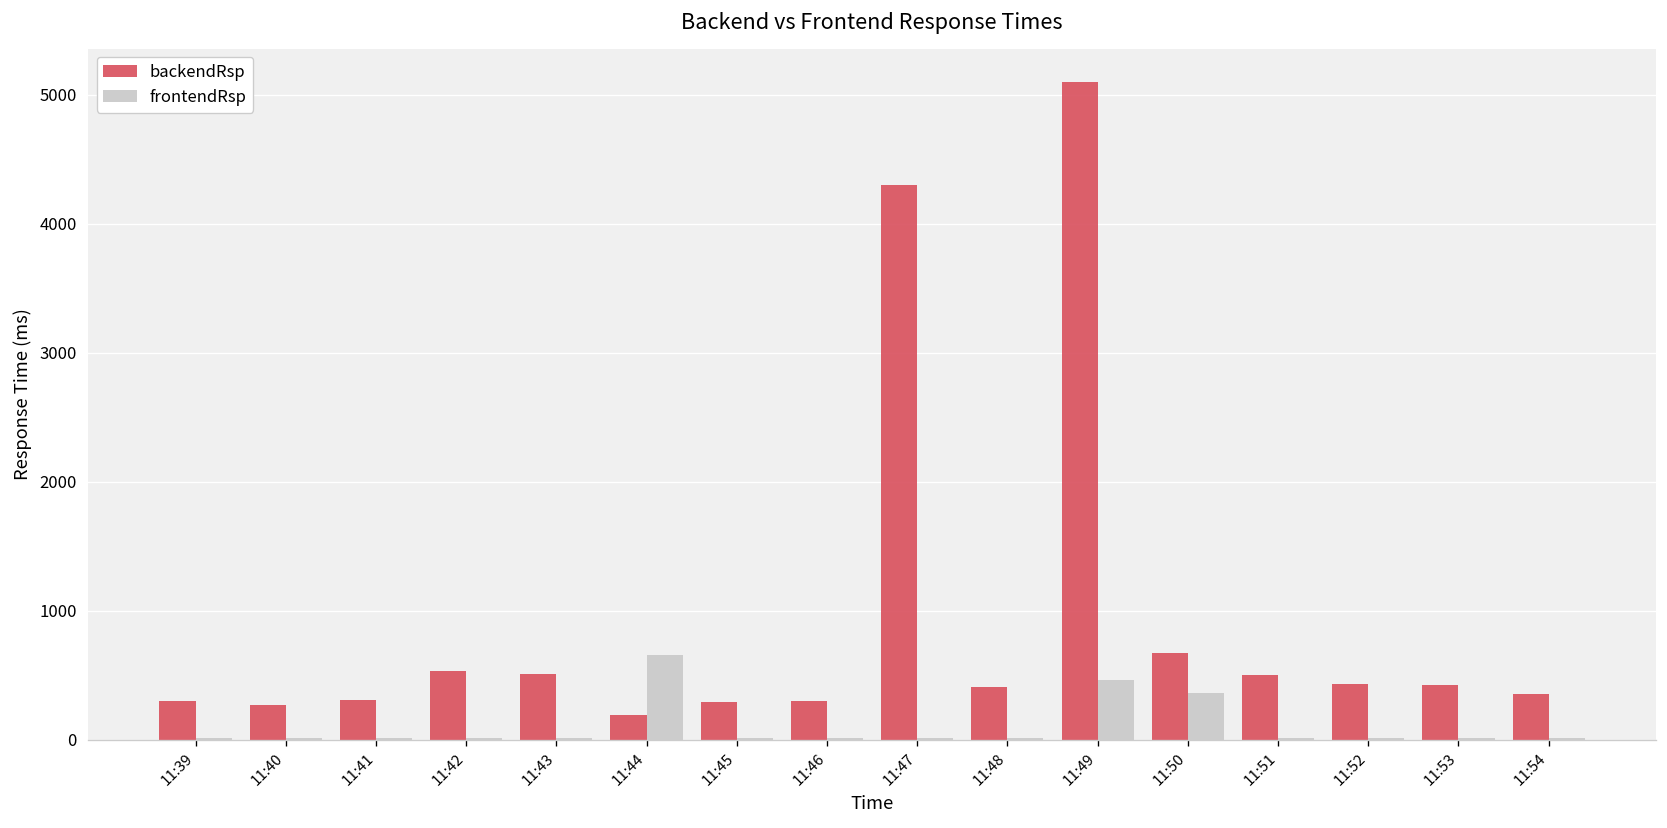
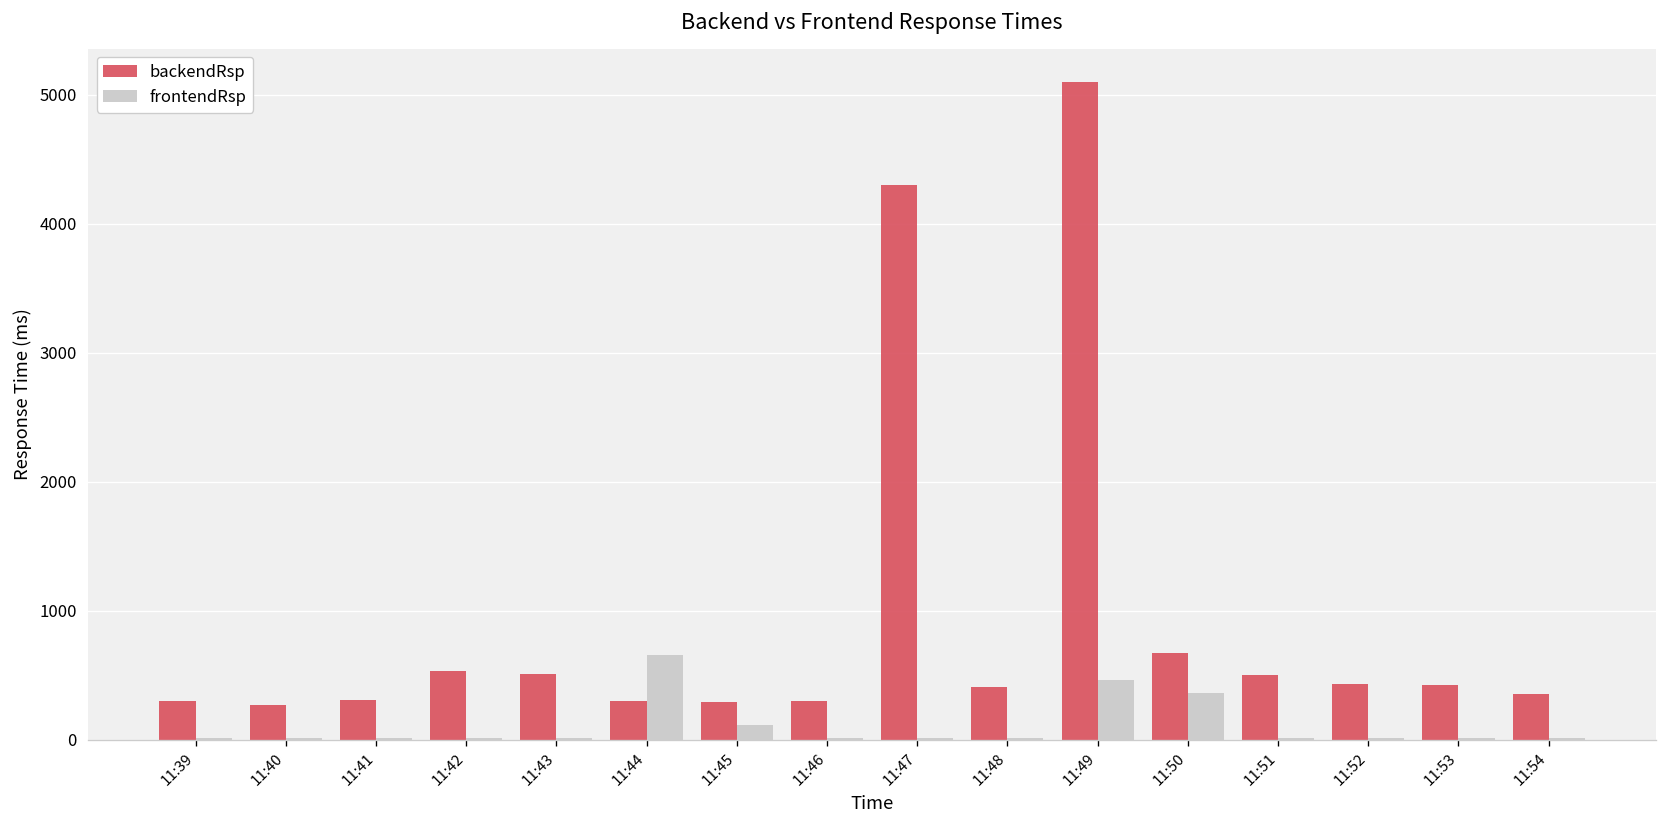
  {
    "backendRsp": {
      "11:39": 300,
      "11:40": 270,
      "11:41": 310,
      "11:42": 530,
      "11:43": 510,
-     "11:44": 190,
+     "11:44": 300,
      "11:45": 300,
      "11:46": 300,
      "11:47": 4300,
      "11:48": 410,
      "11:49": 5100,
      "11:50": 670,
      "11:51": 500,
      "11:52": 430,
      "11:53": 420,
      "11:54": 360
    },
    "frontendRsp": {
      "11:44": 660,
-     "11:45": 10,
+     "11:45": 110,
      "11:49": 460,
      "11:50": 370
    }
  }
